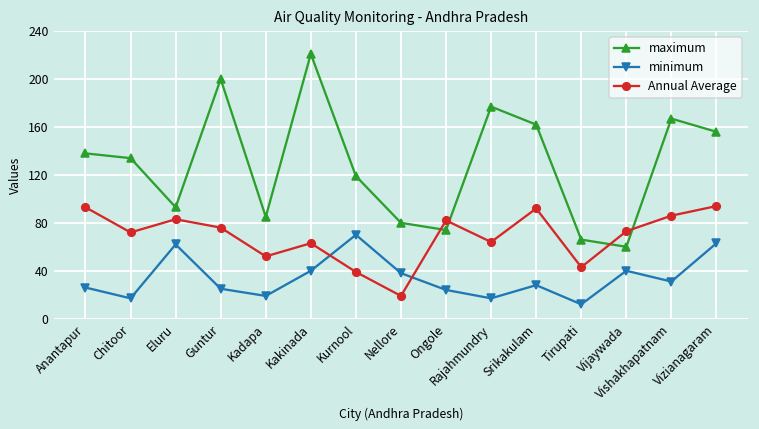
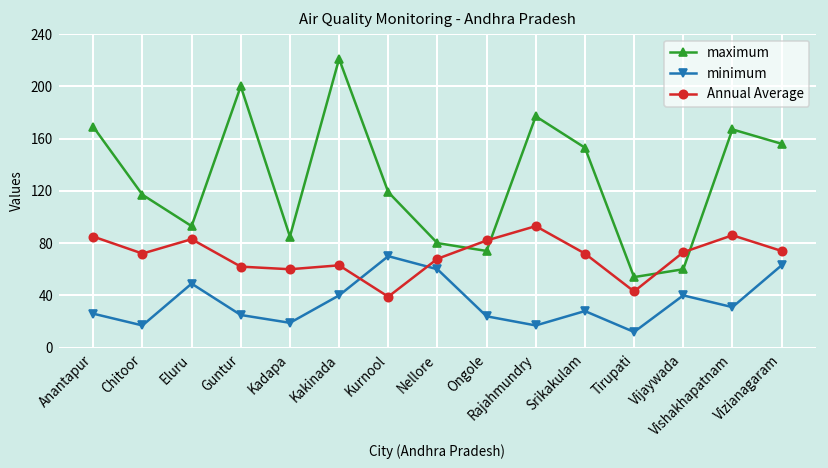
  {
    "maximum": {
-     "Anantapur": 138,
-     "Chitoor": 134,
+     "Anantapur": 169,
+     "Chitoor": 117,
      "Eluru": 93,
      "Guntur": 200,
      "Kadapa": 85,
      "Kakinada": 221,
      "Kurnool": 119,
      "Nellore": 80,
      "Ongole": 74,
      "Rajahmundry": 177,
-     "Srikakulam": 162,
-     "Tirupati": 66,
+     "Srikakulam": 153,
+     "Tirupati": 54,
      "Vijaywada": 60,
      "Vishakhapatnam": 167,
      "Vizianagaram": 156
    },
    "minimum": {
      "Anantapur": 26,
      "Chitoor": 17,
-     "Eluru": 62,
+     "Eluru": 49,
      "Guntur": 25,
      "Kadapa": 19,
      "Kakinada": 40,
      "Kurnool": 70,
-     "Nellore": 38,
+     "Nellore": 60,
      "Ongole": 24,
      "Rajahmundry": 17,
      "Srikakulam": 28,
      "Tirupati": 12,
      "Vijaywada": 40,
      "Vishakhapatnam": 31,
      "Vizianagaram": 63
    },
    "Annual Average": {
-     "Anantapur": 93,
+     "Anantapur": 85,
      "Chitoor": 72,
      "Eluru": 83,
-     "Guntur": 76,
-     "Kadapa": 52,
+     "Guntur": 62,
+     "Kadapa": 60,
      "Kakinada": 63,
      "Kurnool": 39,
-     "Nellore": 19,
+     "Nellore": 68,
      "Ongole": 82,
-     "Rajahmundry": 64,
-     "Srikakulam": 92,
+     "Rajahmundry": 93,
+     "Srikakulam": 72,
      "Tirupati": 43,
      "Vijaywada": 73,
      "Vishakhapatnam": 86,
-     "Vizianagaram": 94
+     "Vizianagaram": 74
    }
  }
